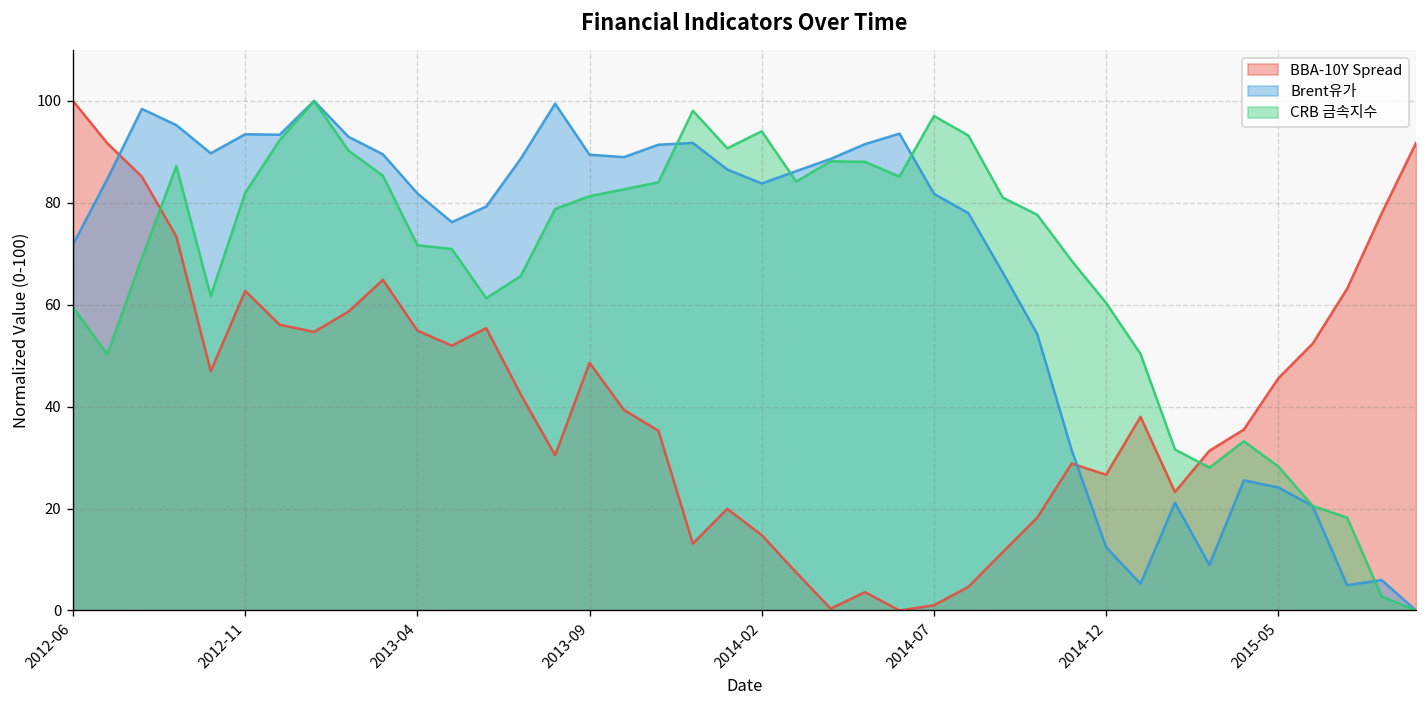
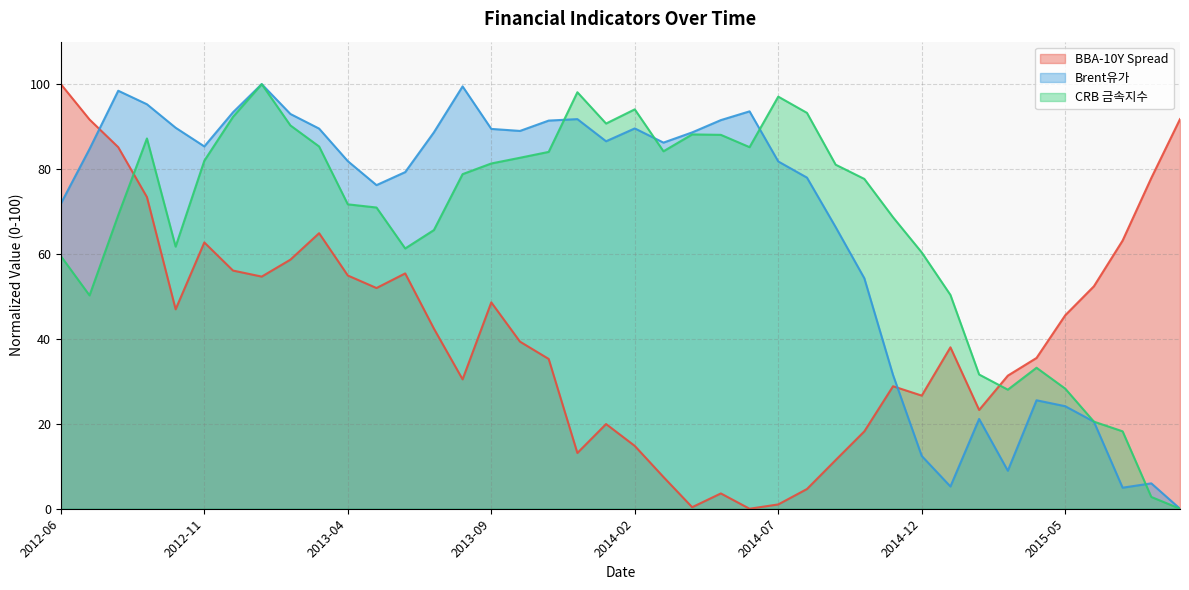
  {
    "BBA-10Y Spread": {
      "2012-06": 100,
      "2012-11": 63,
      "2013-04": 55,
      "2013-09": 49,
      "2014-02": 15,
      "2014-07": 1,
      "2014-12": 27,
      "2015-05": 46
    },
    "Brent유가": {
      "2012-06": 72,
-     "2012-11": 93,
+     "2012-11": 85,
      "2013-04": 82,
      "2013-09": 89,
-     "2014-02": 84,
+     "2014-02": 90,
      "2014-07": 82,
      "2014-12": 12,
      "2015-05": 24
    },
    "CRB 금속지수": {
      "2012-06": 60,
      "2012-11": 82,
      "2013-04": 72,
      "2013-09": 81,
      "2014-02": 94,
      "2014-07": 97,
      "2014-12": 60,
      "2015-05": 28
    }
  }
